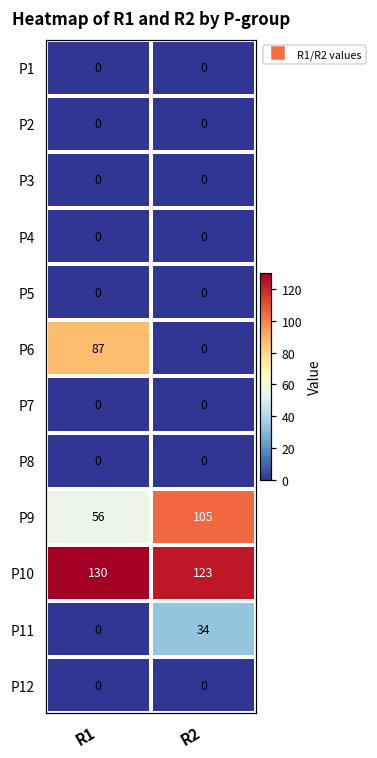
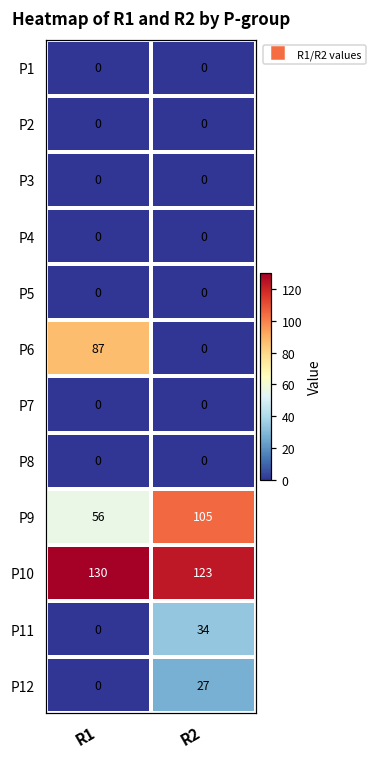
  {
    "P1": {
      "R1": 0,
      "R2": 0
    },
    "P2": {
      "R1": 0,
      "R2": 0
    },
    "P3": {
      "R1": 0,
      "R2": 0
    },
    "P4": {
      "R1": 0,
      "R2": 0
    },
    "P5": {
      "R1": 0,
      "R2": 0
    },
    "P6": {
      "R1": 87,
      "R2": 0
    },
    "P7": {
      "R1": 0,
      "R2": 0
    },
    "P8": {
      "R1": 0,
      "R2": 0
    },
    "P9": {
      "R1": 56,
      "R2": 105
    },
    "P10": {
      "R1": 130,
      "R2": 123
    },
    "P11": {
      "R1": 0,
      "R2": 34
    },
    "P12": {
      "R1": 0,
-     "R2": 0
+     "R2": 27
    }
  }
